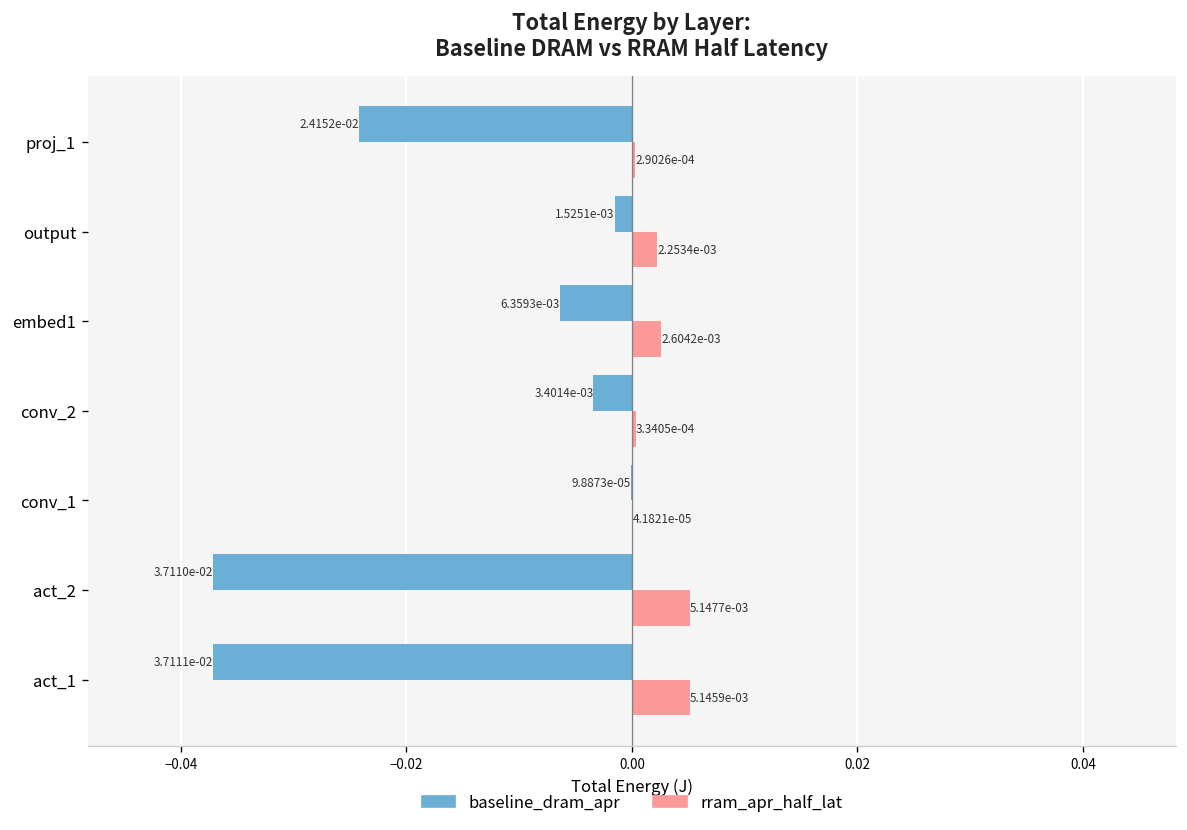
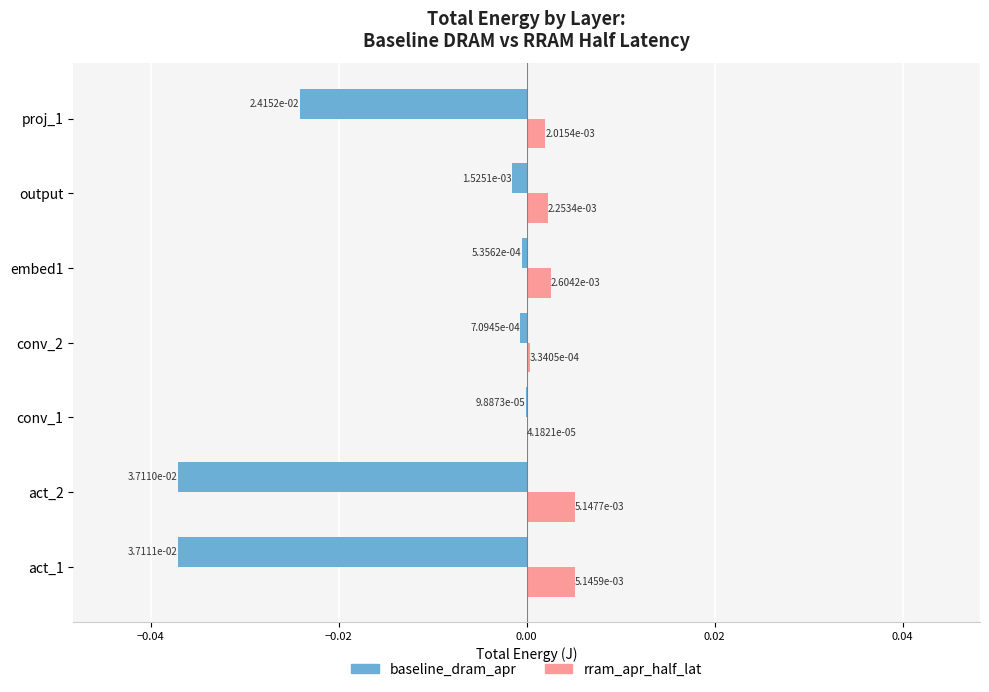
  {
    "baseline_dram_apr": {
      "proj_1": "2.4152e-02",
      "output": "1.5251e-03",
-     "embed1": "6.3593e-03",
-     "conv_2": "3.4014e-03",
+     "embed1": "5.3562e-04",
+     "conv_2": "7.0945e-04",
      "conv_1": "9.8873e-05",
      "act_2": "3.7110e-02",
      "act_1": "3.7111e-02"
    },
    "rram_apr_half_lat": {
-     "proj_1": "2.9026e-04",
+     "proj_1": "2.0154e-03",
      "output": "2.2534e-03",
      "embed1": "2.6042e-03",
      "conv_2": "3.3405e-04",
      "conv_1": "4.1821e-05",
      "act_2": "5.1477e-03",
      "act_1": "5.1459e-03"
    }
  }
